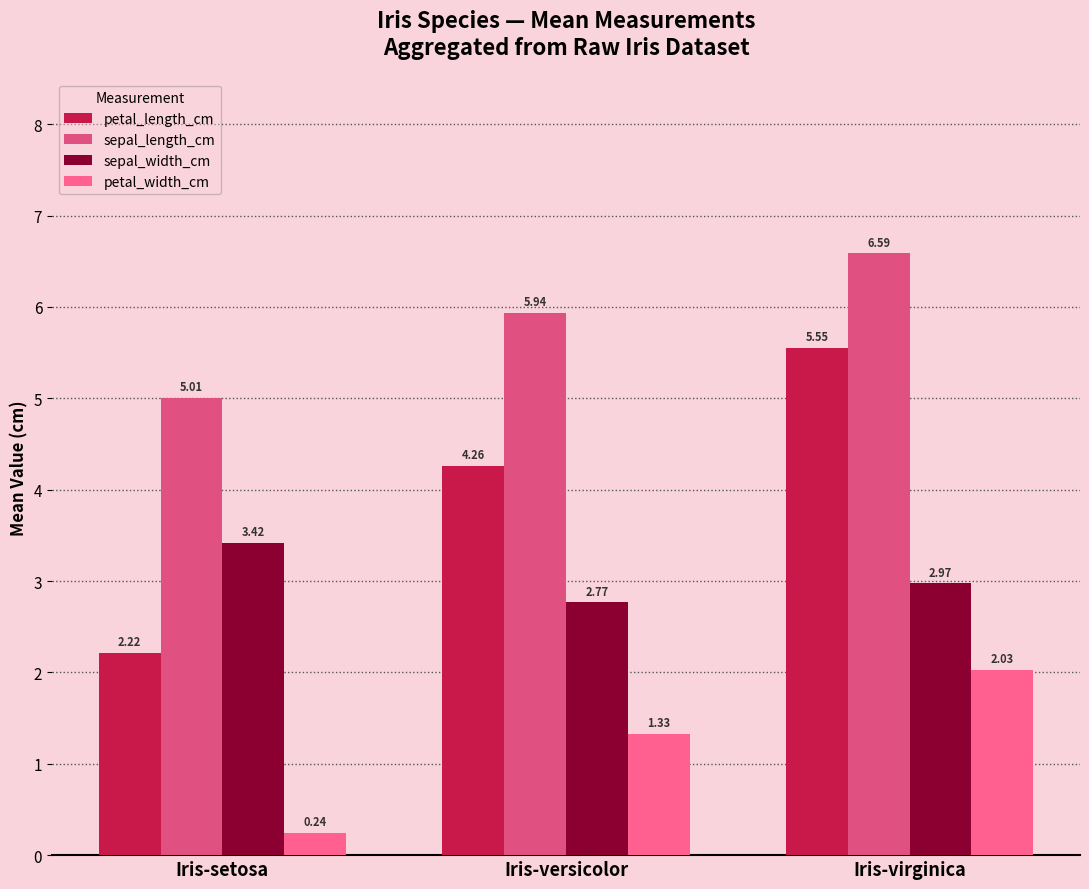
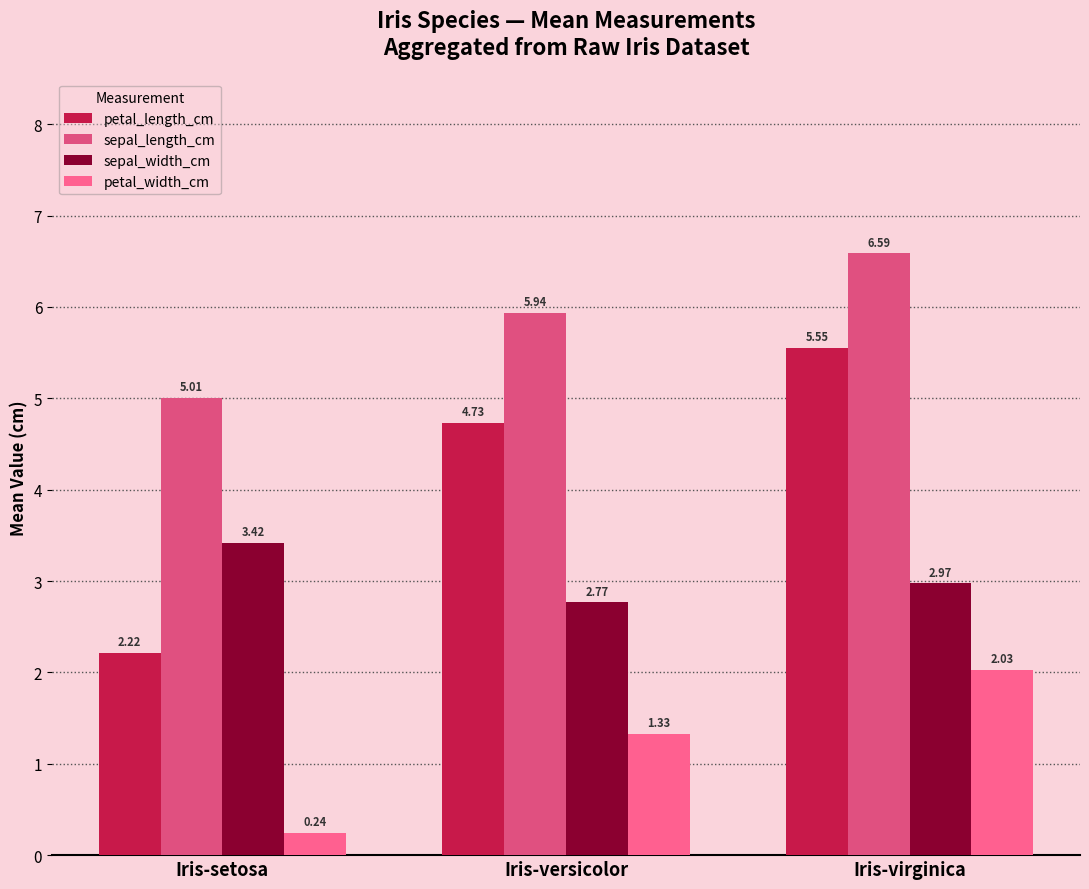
  {
    "petal_length_cm": {
      "Iris-setosa": 2.22,
-     "Iris-versicolor": 4.26,
+     "Iris-versicolor": 4.73,
      "Iris-virginica": 5.55
    },
    "sepal_width_cm": {
      "Iris-setosa": 3.42,
      "Iris-versicolor": 2.77,
      "Iris-virginica": 2.97
    }
  }
